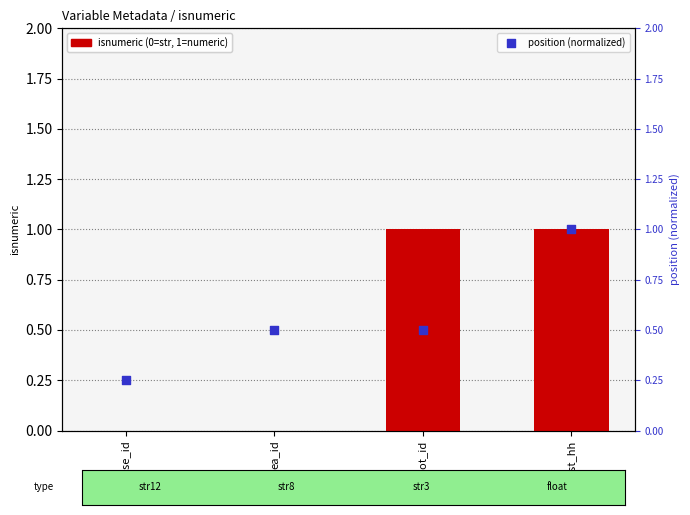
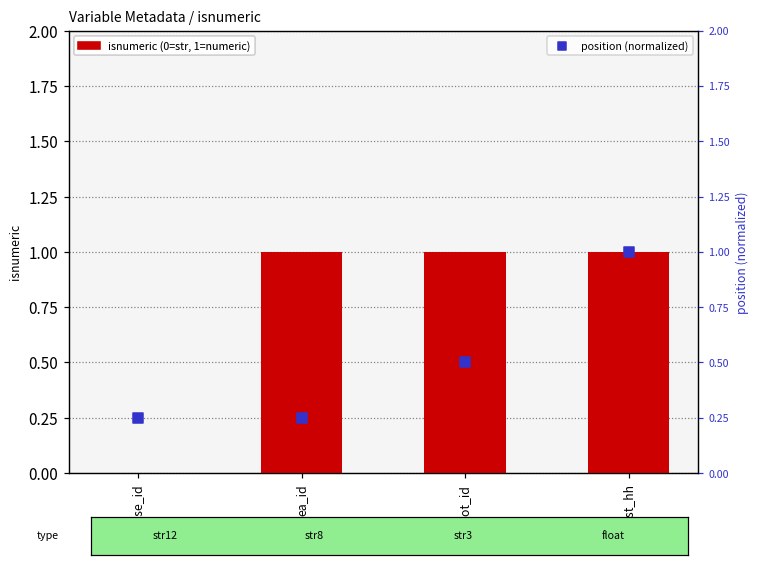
  {
    "isnumeric (0=str, 1=numeric)": {
-     "ea_id": 0,
+     "ea_id": 1,
      "plot_id": 1,
      "dist_hh": 1
    },
    "position (normalized)": {
-     "ea_id": 0.50
+     "ea_id": 0.25
    }
  }
